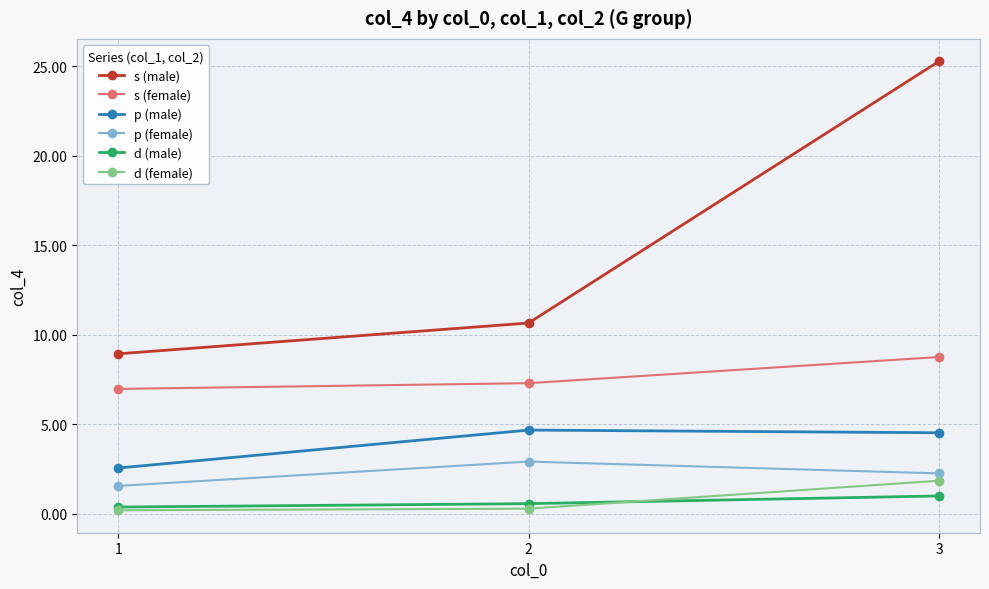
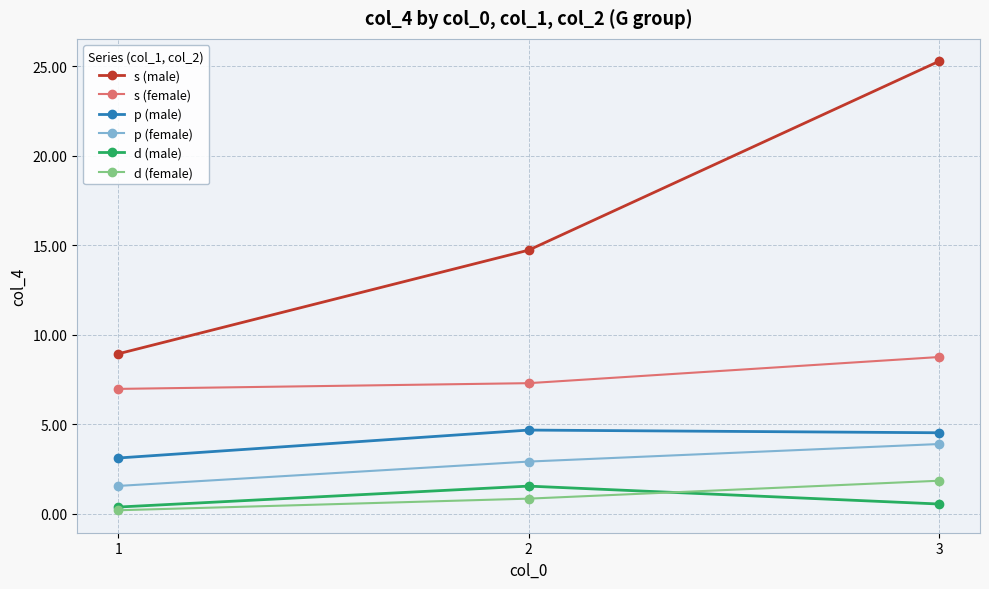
  {
    "s (male)": {
      "1": 8.9,
-     "2": 10.7,
+     "2": 14.7,
      "3": 25.3
    },
    "s (female)": {
      "1": 7.0,
      "2": 7.3,
      "3": 8.8
    },
    "p (male)": {
-     "1": 2.6,
+     "1": 3.1,
      "2": 4.7,
      "3": 4.5
    },
    "p (female)": {
      "1": 1.6,
      "2": 2.9,
-     "3": 2.3
+     "3": 3.9
    },
    "d (male)": {
      "1": 0.4,
-     "2": 0.6,
-     "3": 1.0
+     "2": 1.5,
+     "3": 0.5
    },
    "d (female)": {
      "1": 0.2,
-     "2": 0.3,
+     "2": 0.8,
      "3": 1.8
    }
  }
